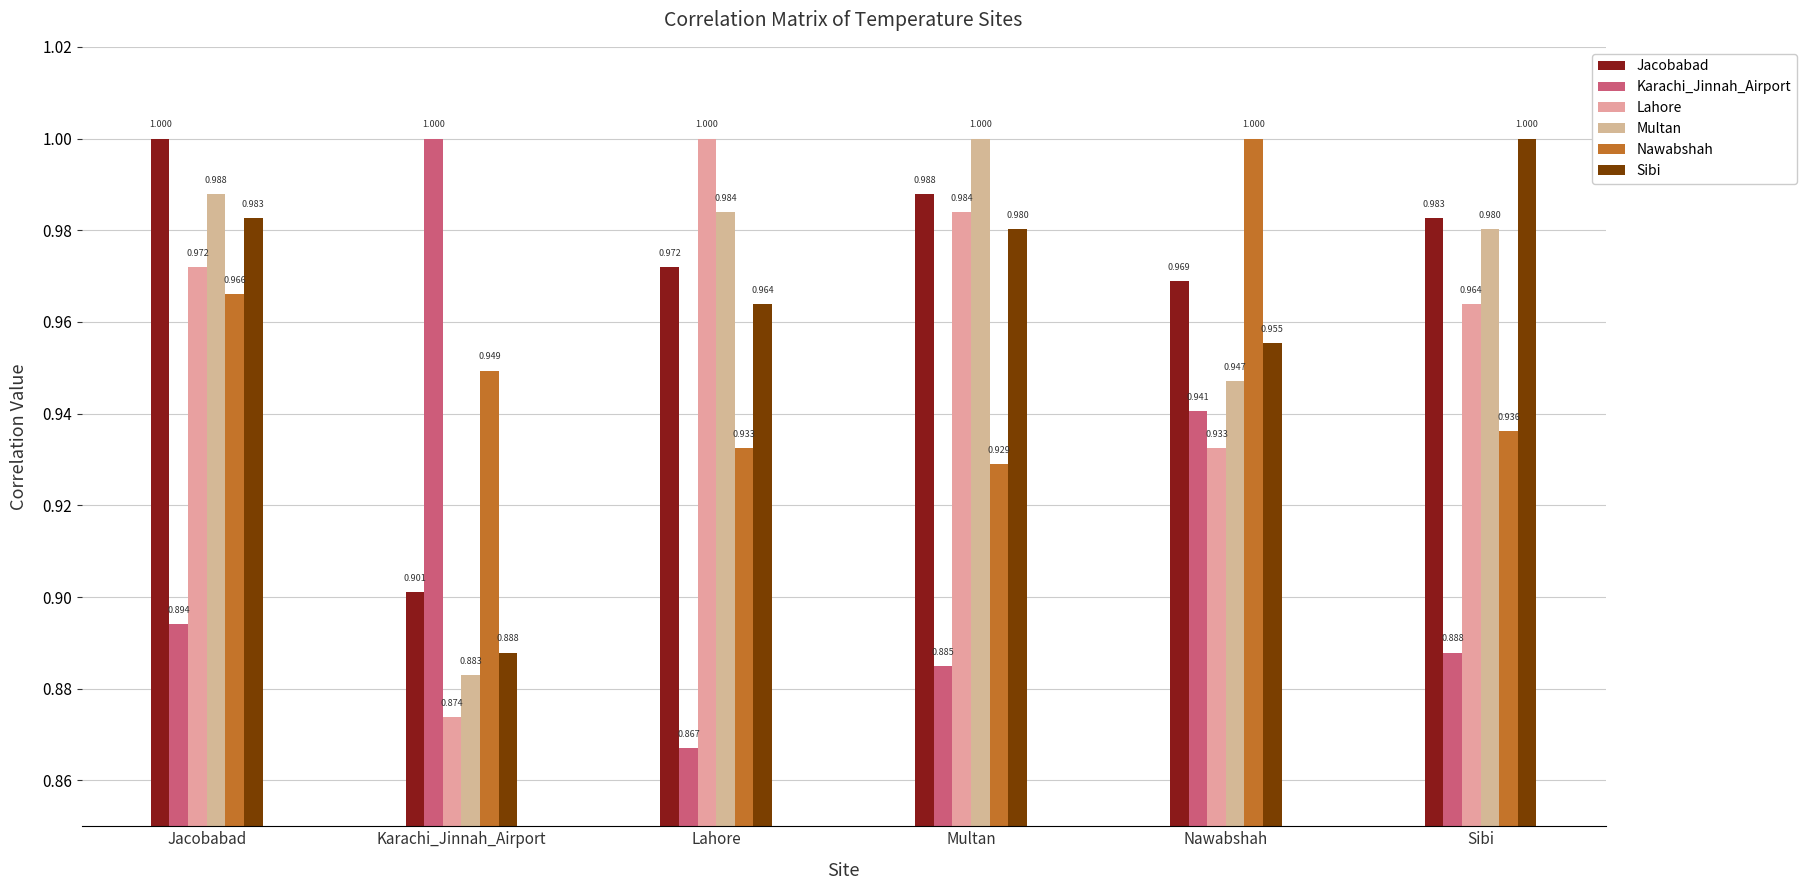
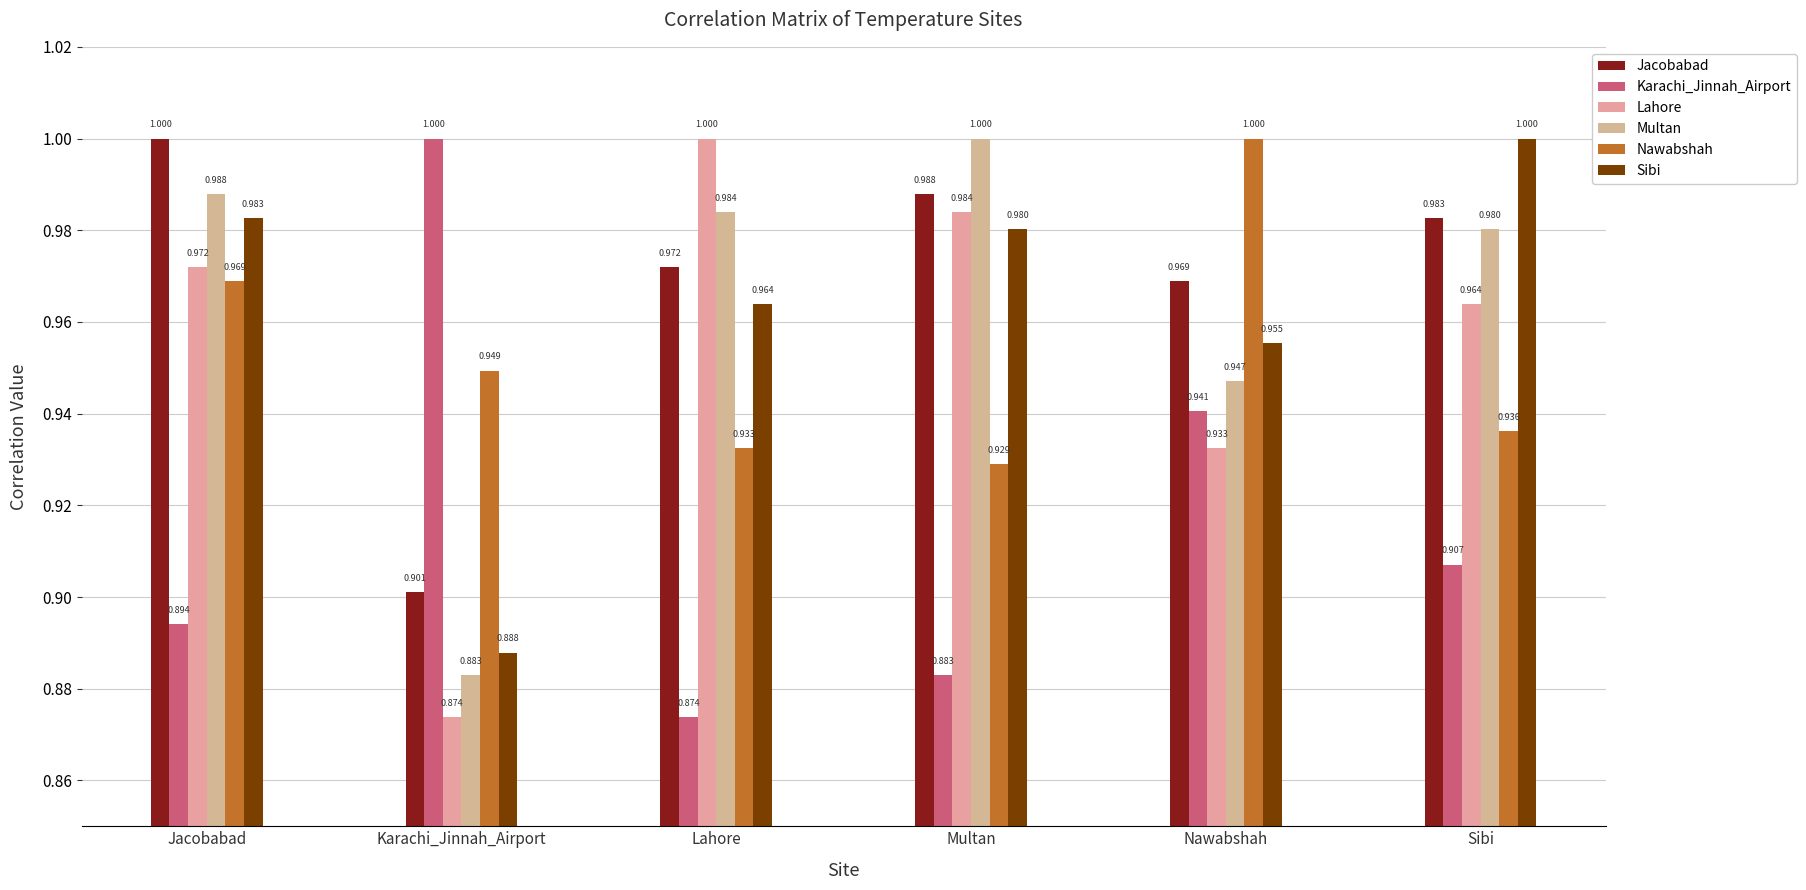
  {
    "Karachi_Jinnah_Airport": {
      "Jacobabad": 0.894,
      "Karachi_Jinnah_Airport": 1.000,
-     "Lahore": 0.867,
-     "Multan": 0.885,
+     "Lahore": 0.874,
+     "Multan": 0.883,
      "Nawabshah": 0.941,
-     "Sibi": 0.888
+     "Sibi": 0.907
    },
    "Nawabshah": {
-     "Jacobabad": 0.966,
+     "Jacobabad": 0.969,
      "Karachi_Jinnah_Airport": 0.949,
      "Lahore": 0.933,
      "Multan": 0.929,
      "Nawabshah": 1.000,
      "Sibi": 0.936
    }
  }
